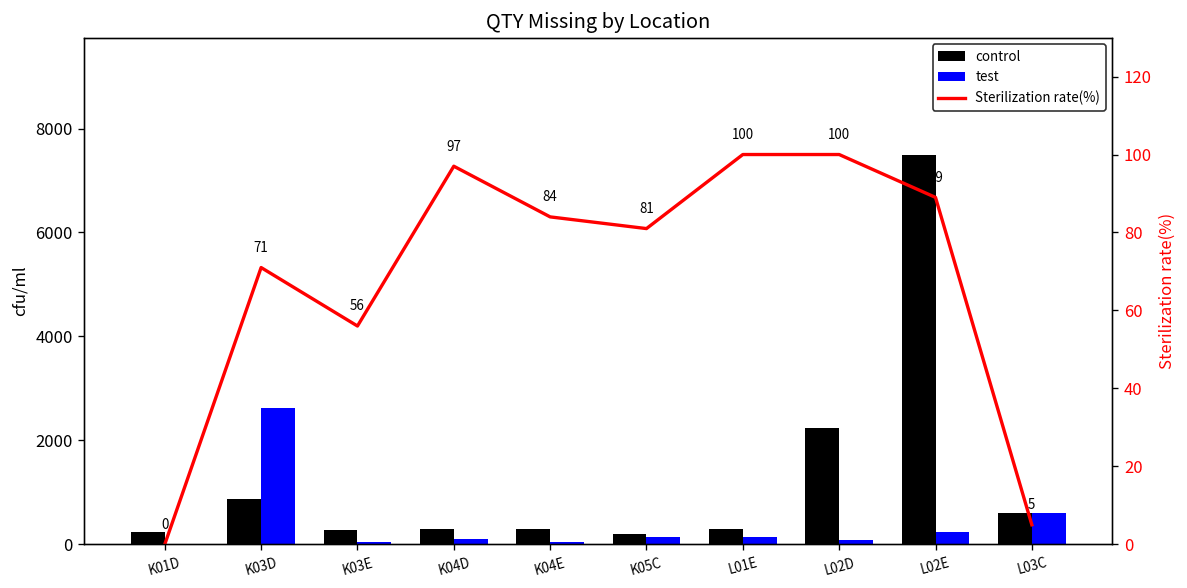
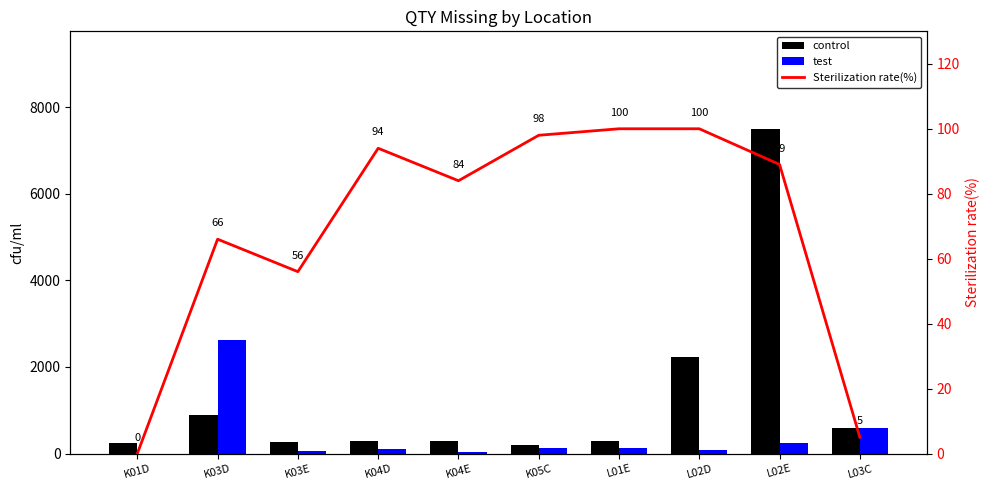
  {
    "Sterilization rate(%)": {
      "K01D": 0,
-     "K03D": 71,
+     "K03D": 66,
      "K03E": 56,
-     "K04D": 97,
+     "K04D": 94,
      "K04E": 84,
-     "K05C": 81,
+     "K05C": 98,
      "L01E": 100,
      "L02D": 100,
      "L03C": 5
    }
  }
